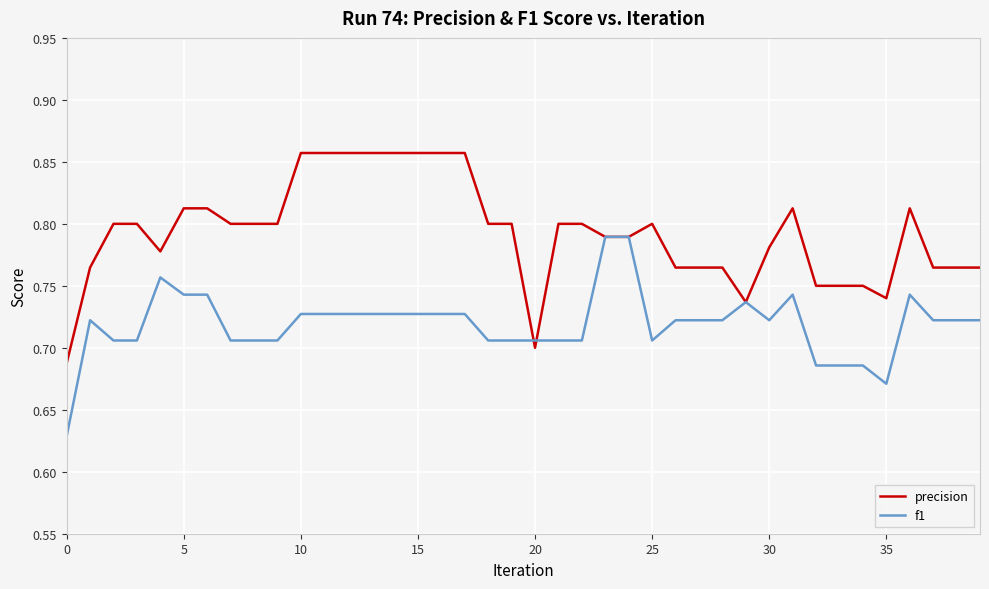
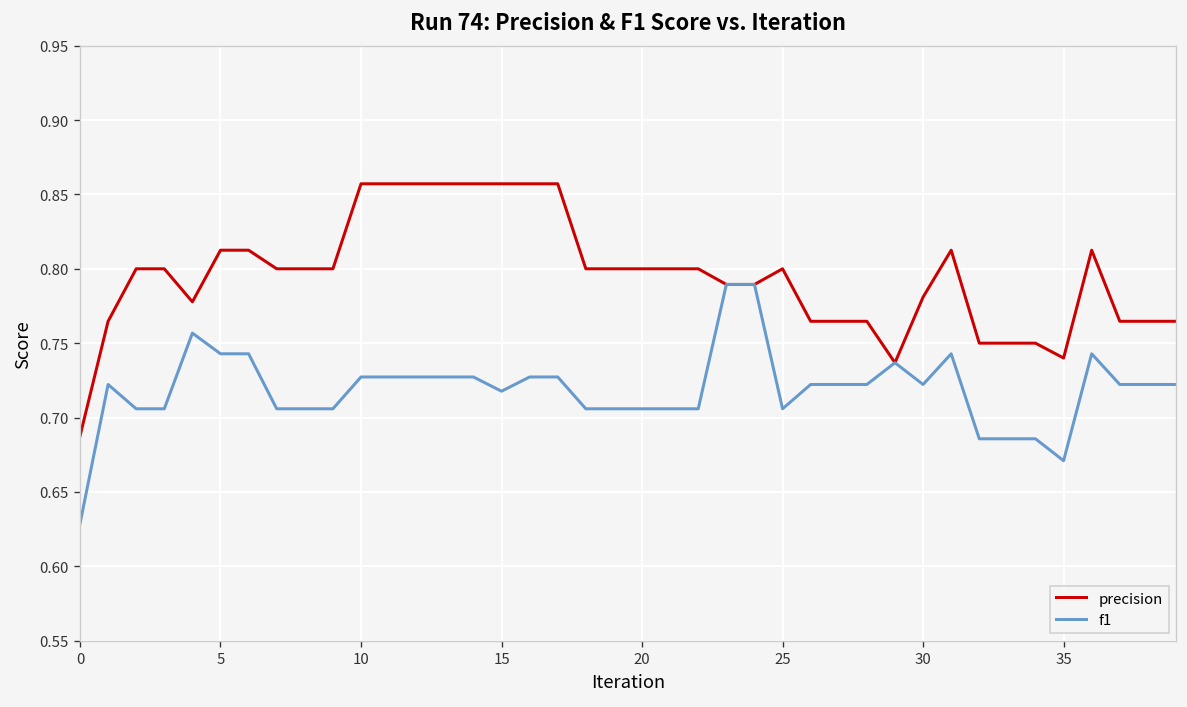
  {
    "precision": {
      "0": 0.688,
      "5": 0.813,
      "10": 0.857,
      "15": 0.857,
-     "20": 0.7,
+     "20": 0.8,
      "25": 0.8,
      "30": 0.781,
      "35": 0.740
    },
    "f1": {
      "0": 0.629,
      "5": 0.743,
      "10": 0.727,
-     "15": 0.727,
+     "15": 0.718,
      "20": 0.706,
      "25": 0.706,
      "30": 0.722,
      "35": 0.671
    }
  }
